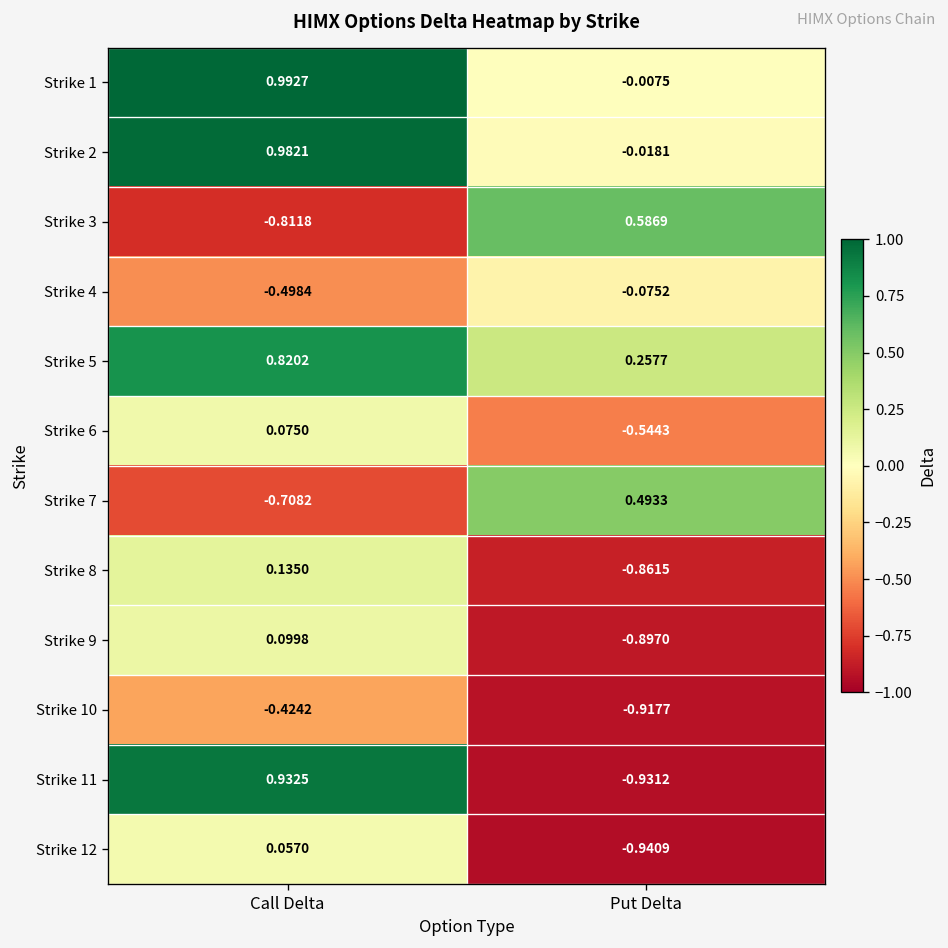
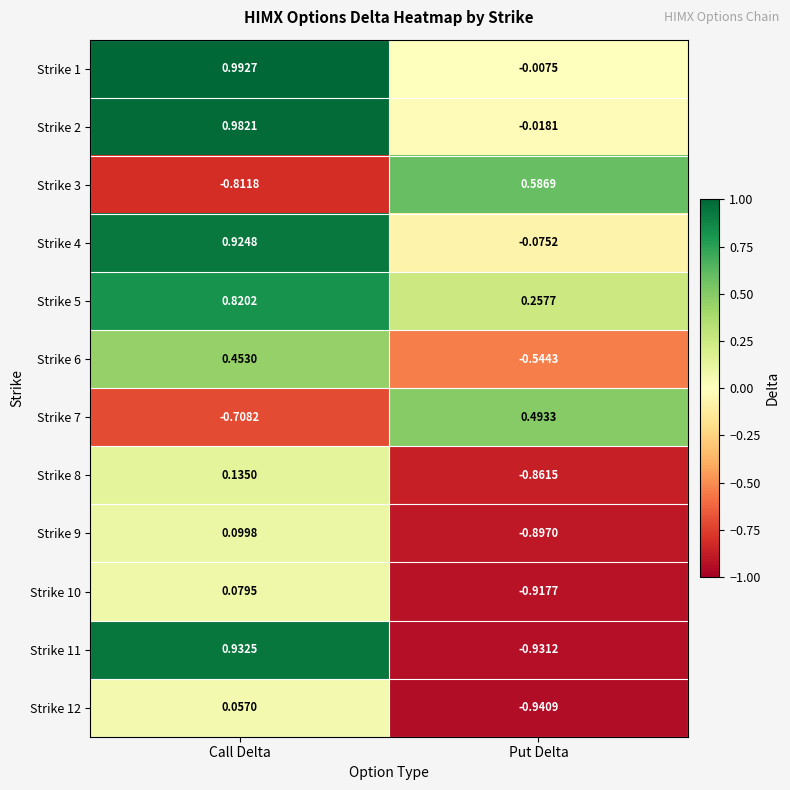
  {
    "Strike 1": {
      "Call Delta": 0.9927,
      "Put Delta": -0.0075
    },
    "Strike 2": {
      "Call Delta": 0.9821,
      "Put Delta": -0.0181
    },
    "Strike 3": {
      "Call Delta": -0.8118,
      "Put Delta": 0.5869
    },
    "Strike 4": {
-     "Call Delta": -0.4984,
+     "Call Delta": 0.9248,
      "Put Delta": -0.0752
    },
    "Strike 5": {
      "Call Delta": 0.8202,
      "Put Delta": 0.2577
    },
    "Strike 6": {
-     "Call Delta": 0.0750,
+     "Call Delta": 0.4530,
      "Put Delta": -0.5443
    },
    "Strike 7": {
      "Call Delta": -0.7082,
      "Put Delta": 0.4933
    },
    "Strike 8": {
      "Call Delta": 0.1350,
      "Put Delta": -0.8615
    },
    "Strike 9": {
      "Call Delta": 0.0998,
      "Put Delta": -0.8970
    },
    "Strike 10": {
-     "Call Delta": -0.4242,
+     "Call Delta": 0.0795,
      "Put Delta": -0.9177
    },
    "Strike 11": {
      "Call Delta": 0.9325,
      "Put Delta": -0.9312
    },
    "Strike 12": {
      "Call Delta": 0.0570,
      "Put Delta": -0.9409
    }
  }
